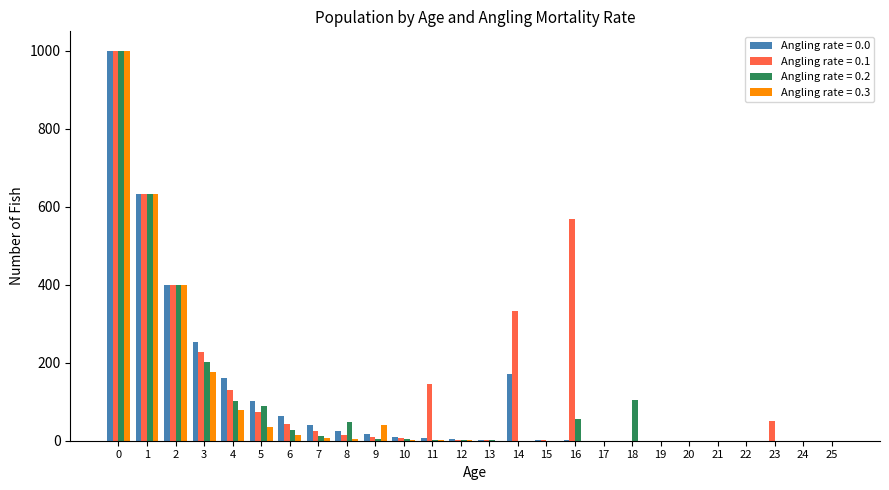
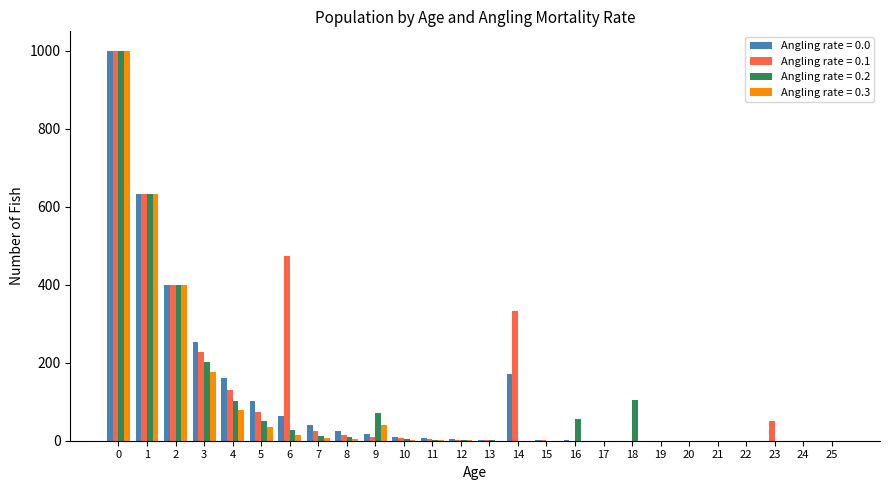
  {
    "Angling rate = 0.0": {
      "0": 1000,
      "1": 630,
      "2": 400,
      "3": 250,
      "4": 160,
      "5": 100,
      "6": 60,
      "7": 40,
      "8": 30,
      "9": 20,
      "10": 10,
      "11": 10,
      "14": 170
    },
    "Angling rate = 0.1": {
      "0": 1000,
      "1": 630,
      "2": 400,
      "3": 230,
      "4": 130,
      "5": 70,
-     "6": 40,
+     "6": 470,
      "7": 20,
      "8": 20,
      "9": 10,
-     "11": 140,
+     "11": 0,
      "14": 330,
-     "16": 570,
+     "16": 0,
      "23": 50
    },
    "Angling rate = 0.2": {
      "0": 1000,
      "1": 630,
      "2": 400,
      "3": 200,
      "4": 100,
-     "5": 90,
+     "5": 50,
      "6": 30,
      "7": 10,
-     "8": 50,
-     "9": 10,
+     "8": 10,
+     "9": 70,
      "16": 60,
      "18": 110
    },
    "Angling rate = 0.3": {
      "0": 1000,
      "1": 630,
      "2": 400,
      "3": 180,
      "4": 80,
      "5": 30,
      "6": 20,
      "7": 10,
      "9": 40
    }
  }
